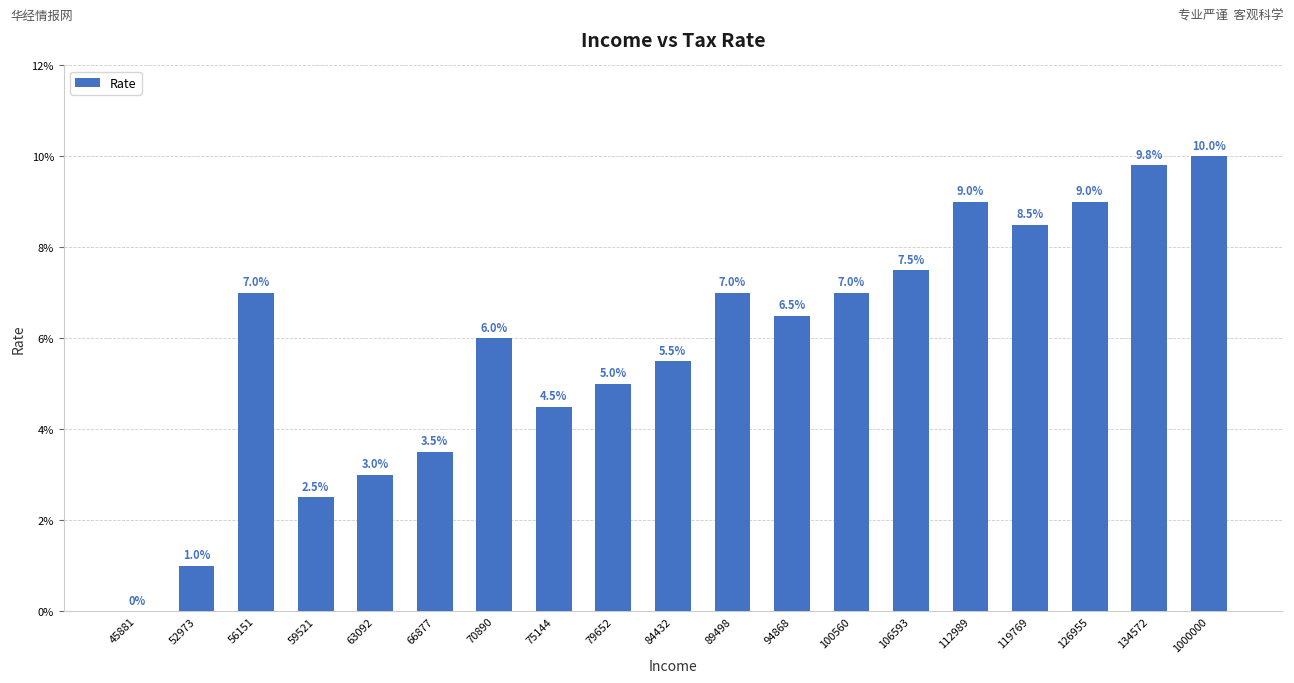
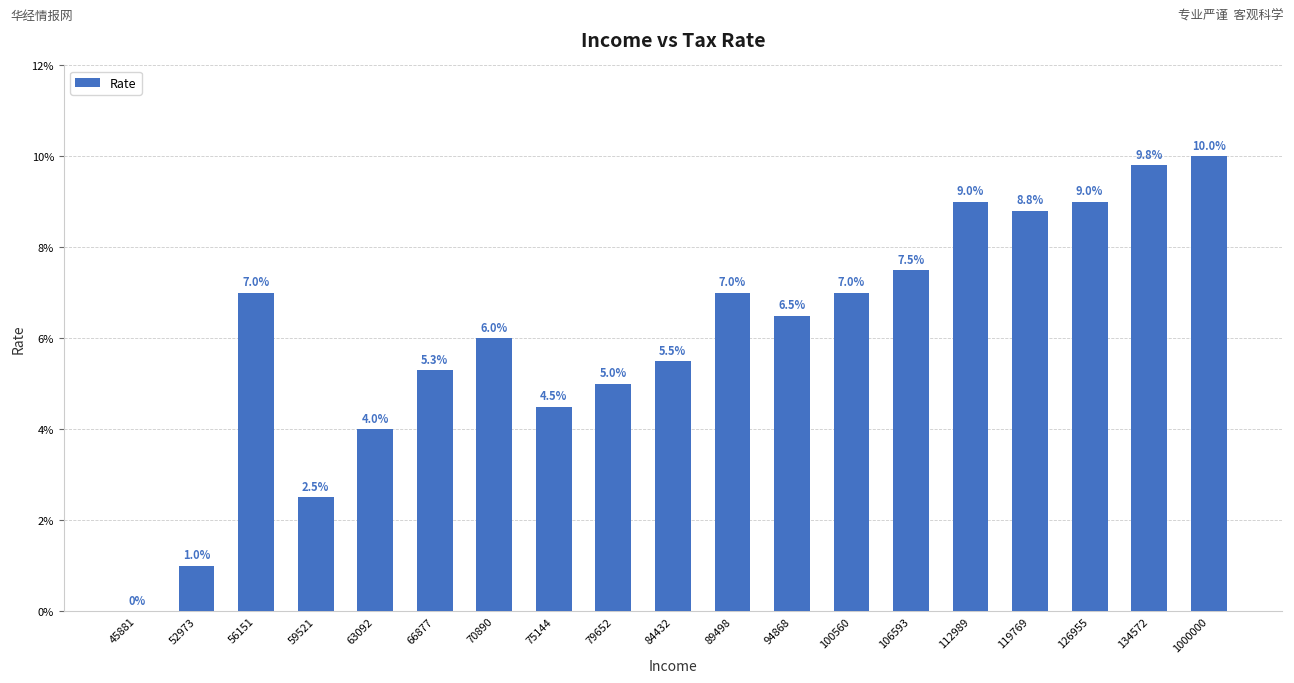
  {
    "45881": "0%",
    "52973": "1.0%",
    "56151": "7.0%",
    "59521": "2.5%",
-   "63092": "3.0%",
-   "66877": "3.5%",
+   "63092": "4.0%",
+   "66877": "5.3%",
    "70890": "6.0%",
    "75144": "4.5%",
    "79652": "5.0%",
    "84432": "5.5%",
    "89498": "7.0%",
    "94868": "6.5%",
    "100560": "7.0%",
    "106593": "7.5%",
    "112989": "9.0%",
-   "119769": "8.5%",
+   "119769": "8.8%",
    "126955": "9.0%",
    "134572": "9.8%",
    "1000000": "10.0%"
  }
